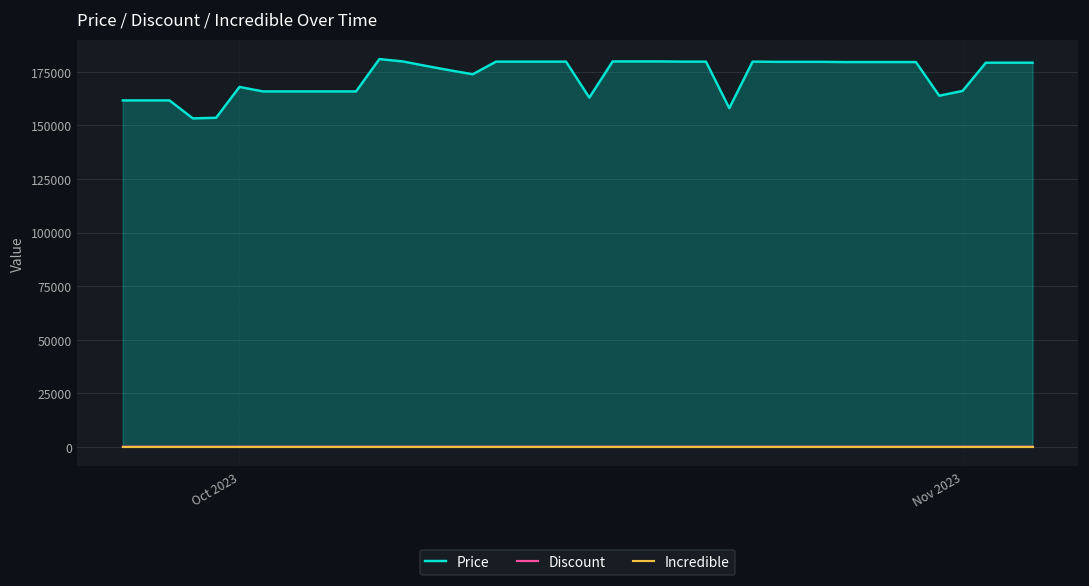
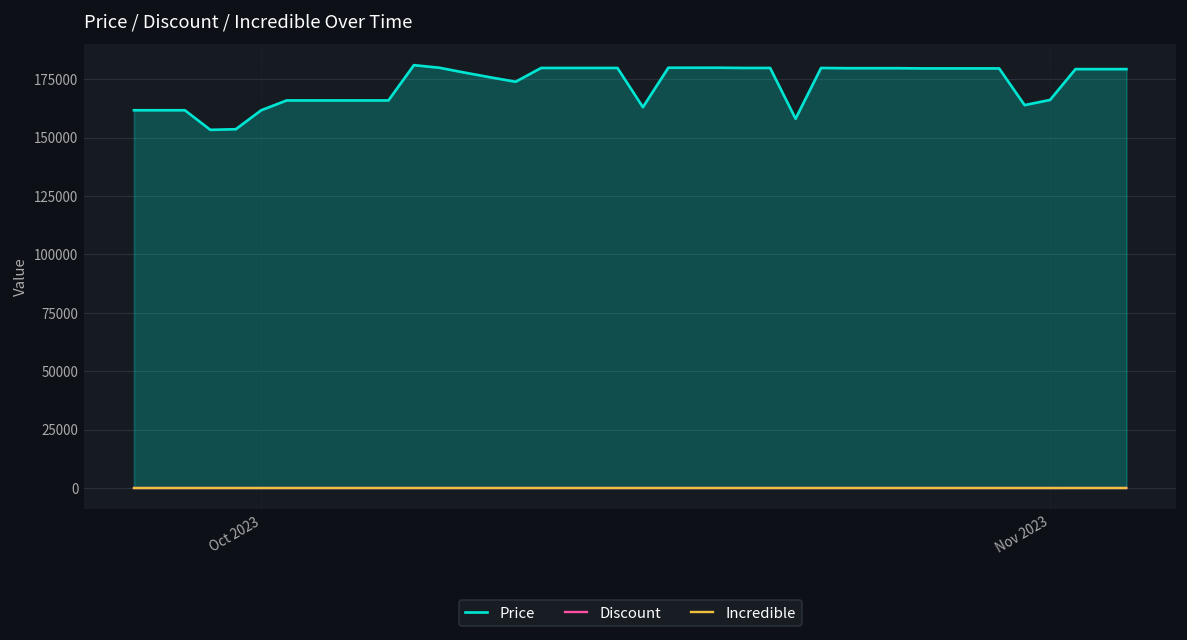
  {
    "Price": {
-     "Oct 2023": 168000,
+     "Oct 2023": 162000,
      "Nov 2023": 166000
    },
    "Incredible": {
      "Oct 2023": 0,
      "Nov 2023": 0
    }
  }
